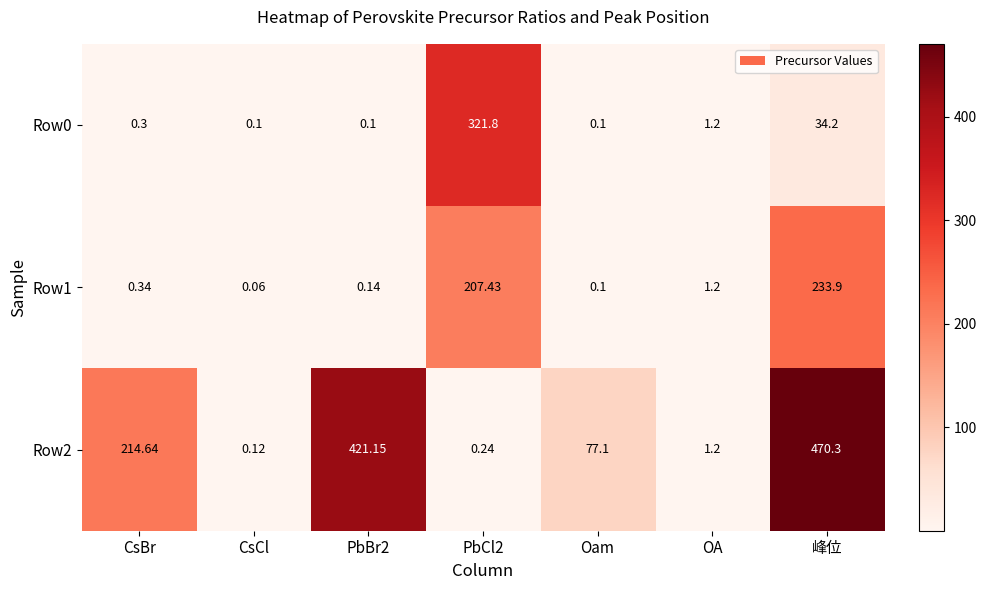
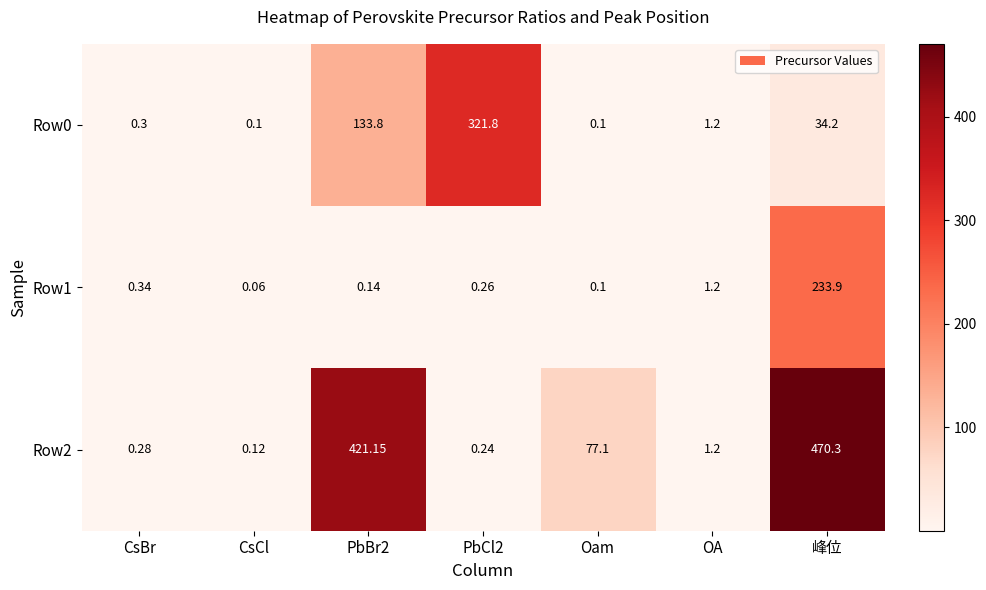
  {
    "Row0": {
      "CsBr": 0.3,
      "CsCl": 0.1,
-     "PbBr2": 0.1,
+     "PbBr2": 133.8,
      "PbCl2": 321.8,
      "Oam": 0.1,
      "OA": 1.2,
      "峰位": 34.2
    },
    "Row1": {
      "CsBr": 0.34,
      "CsCl": 0.06,
      "PbBr2": 0.14,
-     "PbCl2": 207.43,
+     "PbCl2": 0.26,
      "Oam": 0.1,
      "OA": 1.2,
      "峰位": 233.9
    },
    "Row2": {
-     "CsBr": 214.64,
+     "CsBr": 0.28,
      "CsCl": 0.12,
      "PbBr2": 421.15,
      "PbCl2": 0.24,
      "Oam": 77.1,
      "OA": 1.2,
      "峰位": 470.3
    }
  }
